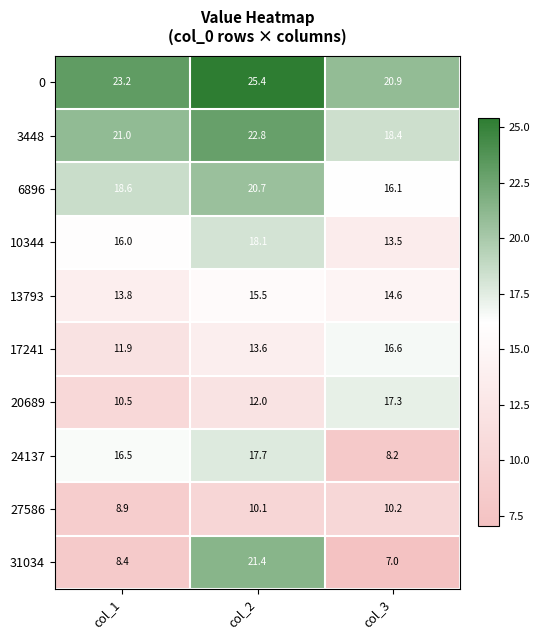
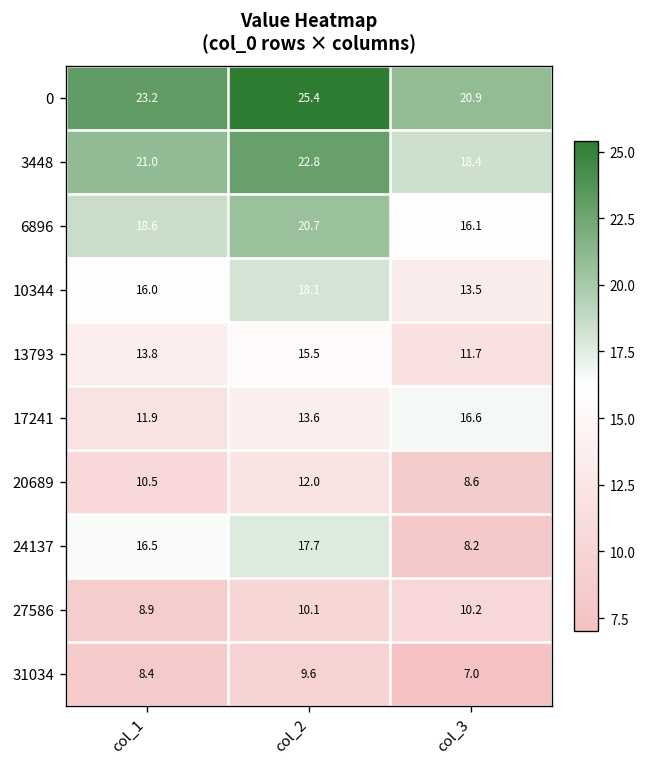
  {
    "0": {
      "col_1": 23.2,
      "col_2": 25.4,
      "col_3": 20.9
    },
    "3448": {
      "col_1": 21.0,
      "col_2": 22.8,
      "col_3": 18.4
    },
    "6896": {
      "col_1": 18.6,
      "col_2": 20.7,
      "col_3": 16.1
    },
    "10344": {
      "col_1": 16.0,
      "col_3": 13.5
    },
    "13793": {
      "col_1": 13.8,
      "col_2": 15.5,
-     "col_3": 14.6
+     "col_3": 11.7
    },
    "17241": {
      "col_1": 11.9,
      "col_2": 13.6,
      "col_3": 16.6
    },
    "20689": {
      "col_1": 10.5,
      "col_2": 12.0,
-     "col_3": 17.3
+     "col_3": 8.6
    },
    "24137": {
      "col_1": 16.5,
      "col_2": 17.7,
      "col_3": 8.2
    },
    "27586": {
      "col_1": 8.9,
      "col_2": 10.1,
      "col_3": 10.2
    },
    "31034": {
      "col_1": 8.4,
-     "col_2": 21.4,
+     "col_2": 9.6,
      "col_3": 7.0
    }
  }
